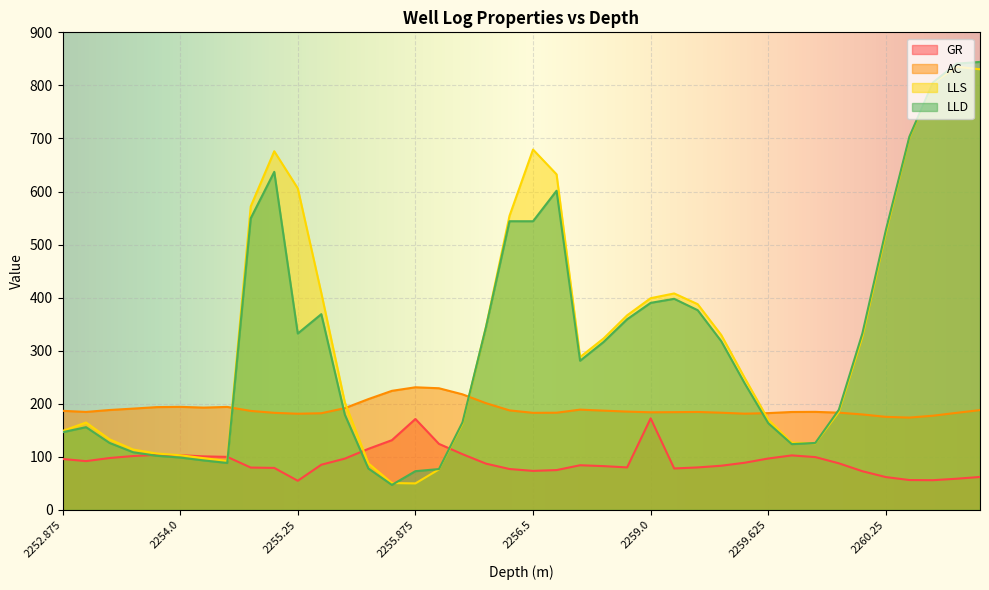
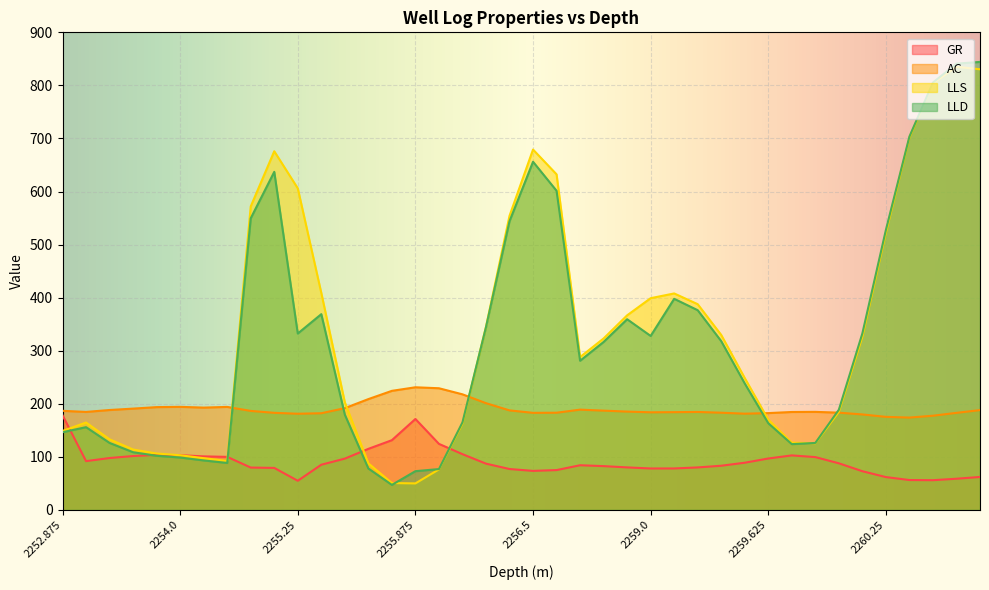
  {
    "GR": {
-     "2252.875": 100,
+     "2252.875": 180,
      "2255.25": 50,
      "2255.875": 170,
      "2256.5": 70,
-     "2259.0": 170,
+     "2259.0": 80,
      "2259.625": 100,
      "2260.25": 60
    },
    "LLD": {
      "2255.25": 330,
      "2255.875": 70,
-     "2256.5": 540,
-     "2259.0": 390,
+     "2256.5": 660,
+     "2259.0": 330,
      "2259.625": 160,
      "2260.25": 530
    }
  }
